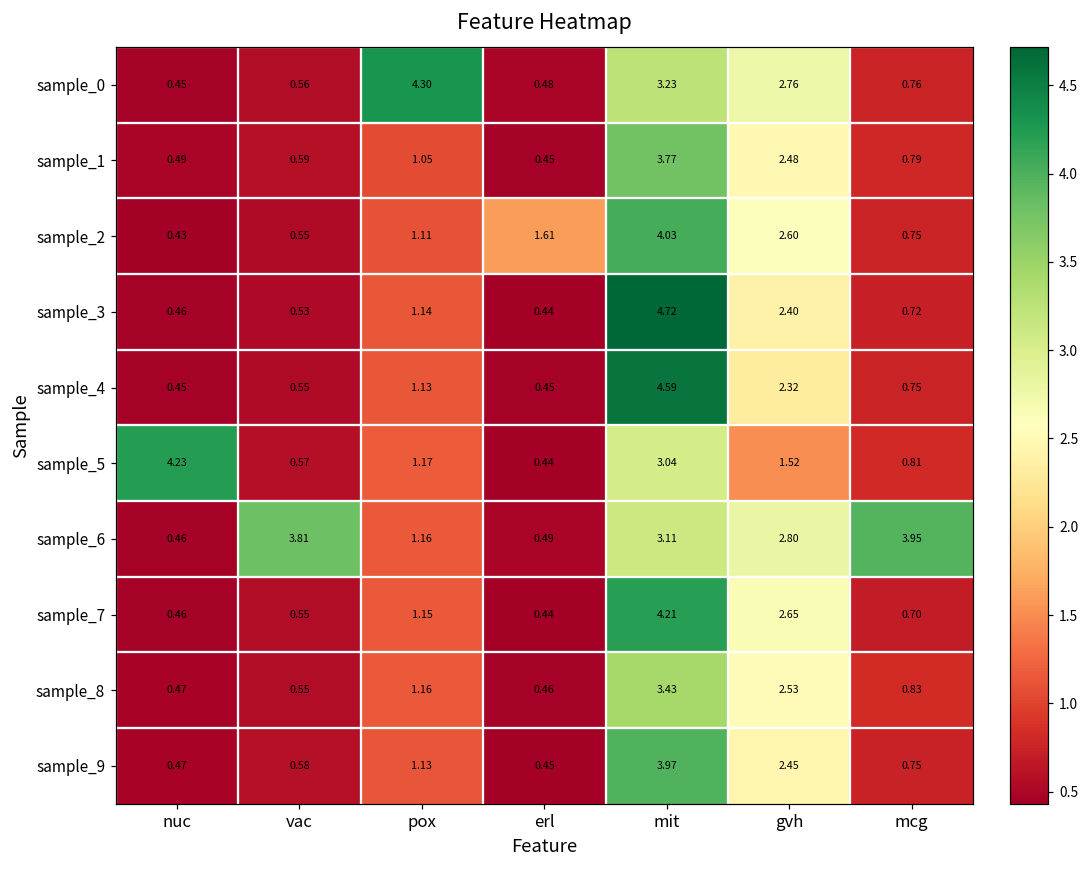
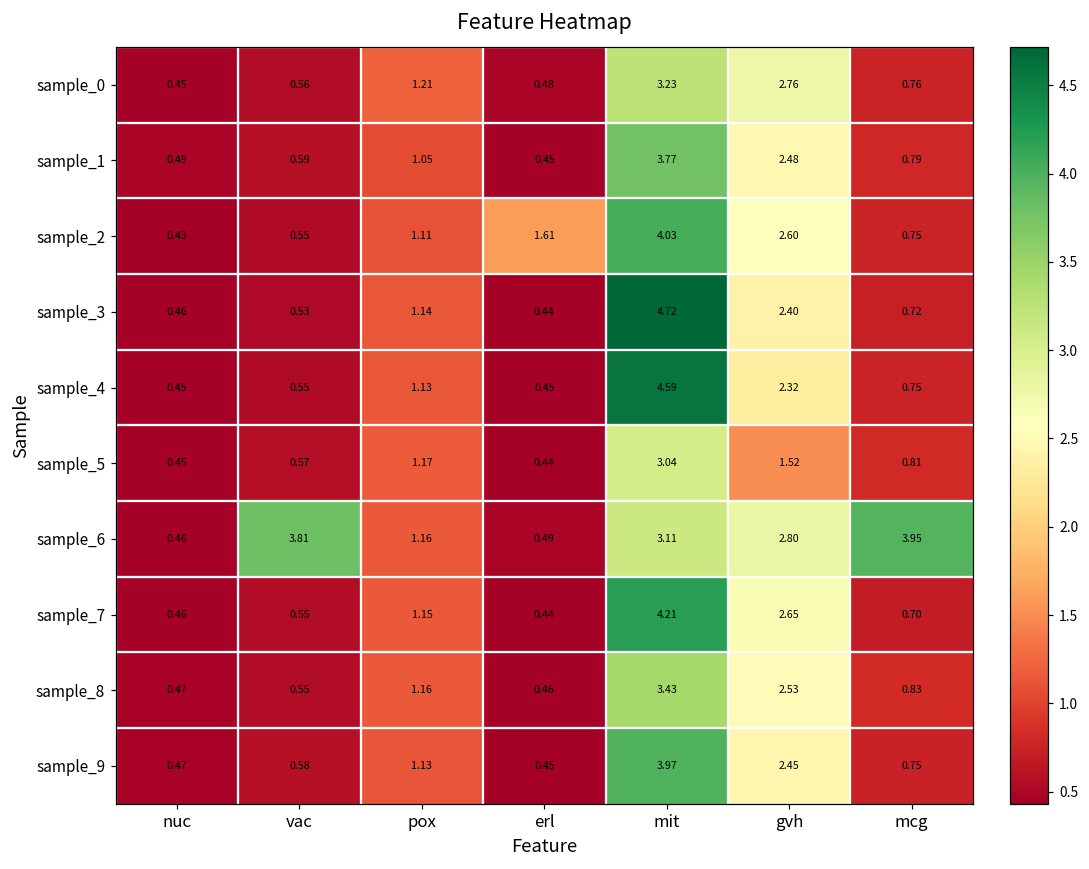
  {
    "sample_0": {
      "nuc": 0.45,
      "vac": 0.56,
-     "pox": 4.30,
+     "pox": 1.21,
      "erl": 0.48,
      "mit": 3.23,
      "gvh": 2.76,
      "mcg": 0.76
    },
    "sample_1": {
      "nuc": 0.49,
      "vac": 0.59,
      "pox": 1.05,
      "erl": 0.45,
      "mit": 3.77,
      "gvh": 2.48,
      "mcg": 0.79
    },
    "sample_2": {
      "nuc": 0.43,
      "vac": 0.55,
      "pox": 1.11,
      "erl": 1.61,
      "mit": 4.03,
      "gvh": 2.60,
      "mcg": 0.75
    },
    "sample_3": {
      "nuc": 0.46,
      "vac": 0.53,
      "pox": 1.14,
      "erl": 0.44,
      "mit": 4.72,
      "gvh": 2.40,
      "mcg": 0.72
    },
    "sample_4": {
      "nuc": 0.45,
      "vac": 0.55,
      "pox": 1.13,
      "erl": 0.45,
      "mit": 4.59,
      "gvh": 2.32,
      "mcg": 0.75
    },
    "sample_5": {
-     "nuc": 4.23,
+     "nuc": 0.45,
      "vac": 0.57,
      "pox": 1.17,
      "erl": 0.44,
      "mit": 3.04,
      "gvh": 1.52,
      "mcg": 0.81
    },
    "sample_6": {
      "nuc": 0.46,
      "vac": 3.81,
      "pox": 1.16,
      "erl": 0.49,
      "mit": 3.11,
      "gvh": 2.80,
      "mcg": 3.95
    },
    "sample_7": {
      "nuc": 0.46,
      "vac": 0.55,
      "pox": 1.15,
      "erl": 0.44,
      "mit": 4.21,
      "gvh": 2.65,
      "mcg": 0.70
    },
    "sample_8": {
      "nuc": 0.47,
      "vac": 0.55,
      "pox": 1.16,
      "erl": 0.46,
      "mit": 3.43,
      "gvh": 2.53,
      "mcg": 0.83
    },
    "sample_9": {
      "nuc": 0.47,
      "vac": 0.58,
      "pox": 1.13,
      "erl": 0.45,
      "mit": 3.97,
      "gvh": 2.45,
      "mcg": 0.75
    }
  }
